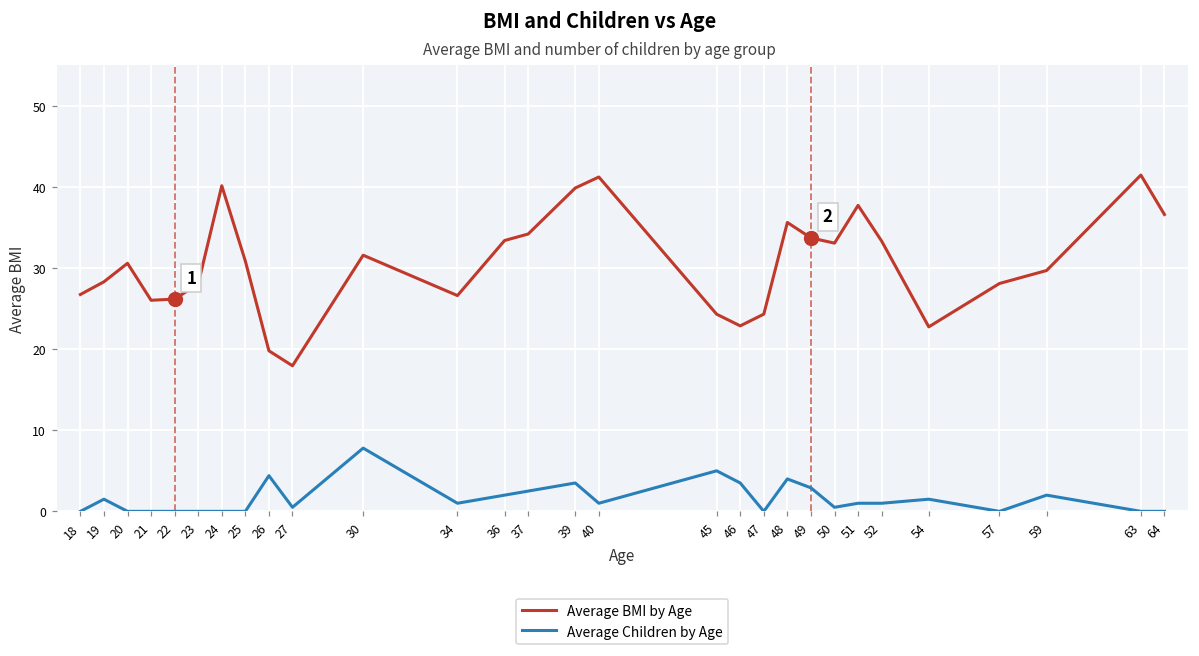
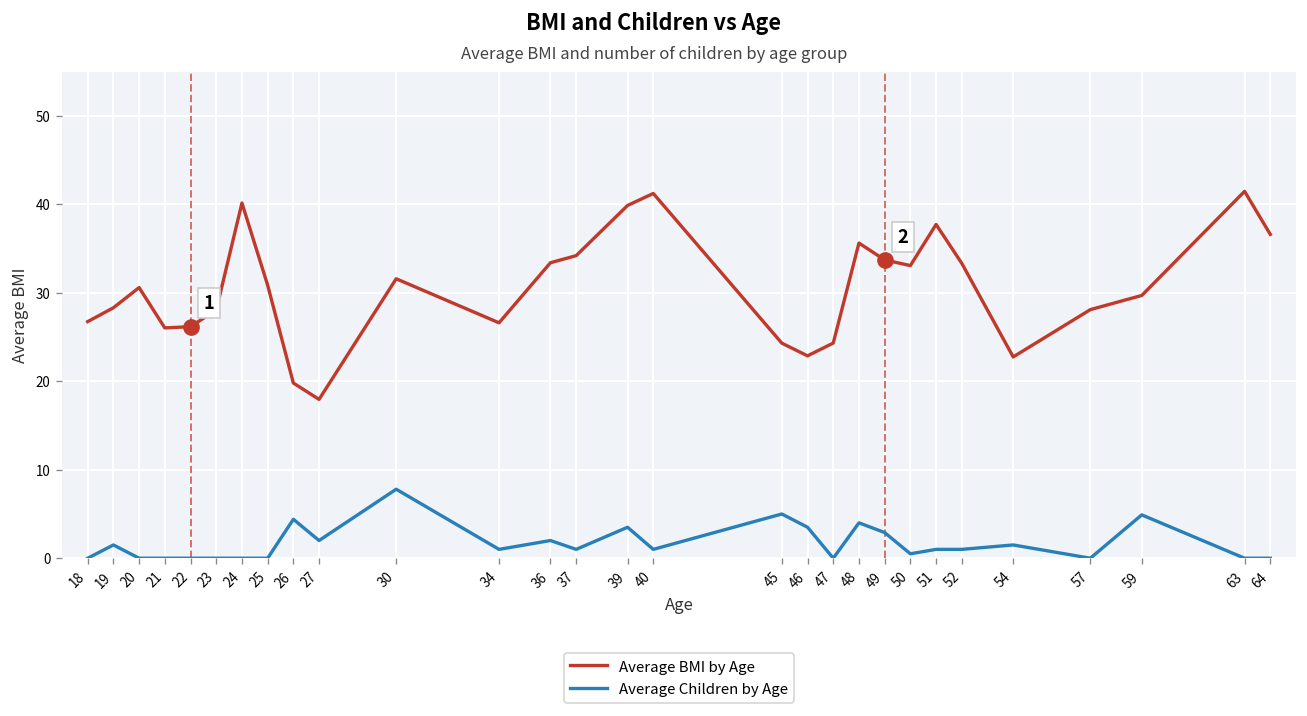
  {
    "Average Children by Age": {
      "18": 0,
      "19": 2,
      "20": 0,
      "21": 0,
      "22": 0,
      "23": 0,
      "24": 0,
      "25": 0,
      "26": 4,
-     "27": 1,
+     "27": 2,
      "30": 8,
      "34": 1,
      "36": 2,
-     "37": 3,
+     "37": 1,
      "39": 4,
      "40": 1,
      "45": 5,
      "46": 4,
      "47": 0,
      "48": 4,
      "49": 3,
      "50": 1,
      "51": 1,
      "52": 1,
      "54": 2,
      "57": 0,
-     "59": 2,
+     "59": 5,
      "63": 0,
      "64": 0
    }
  }
